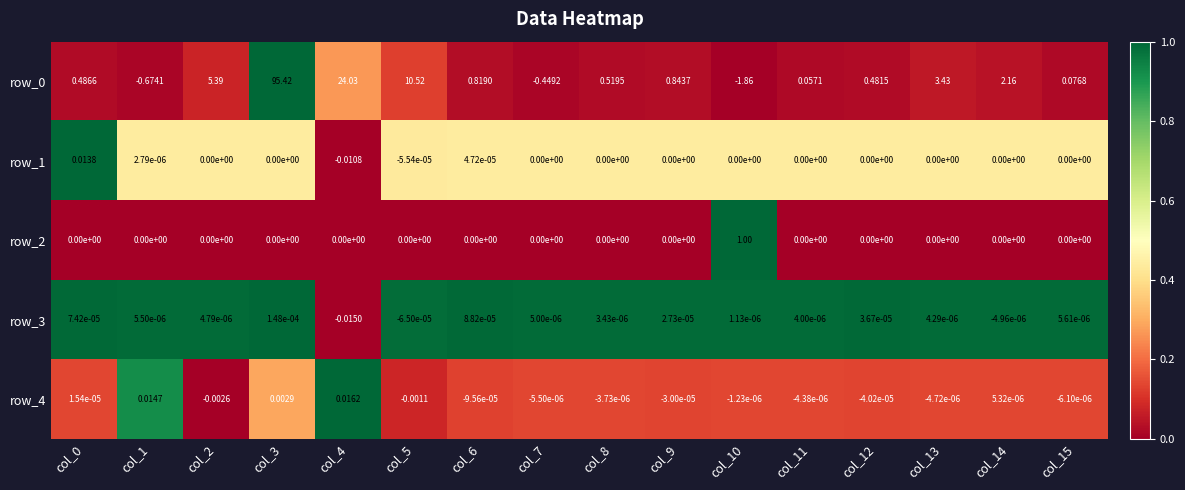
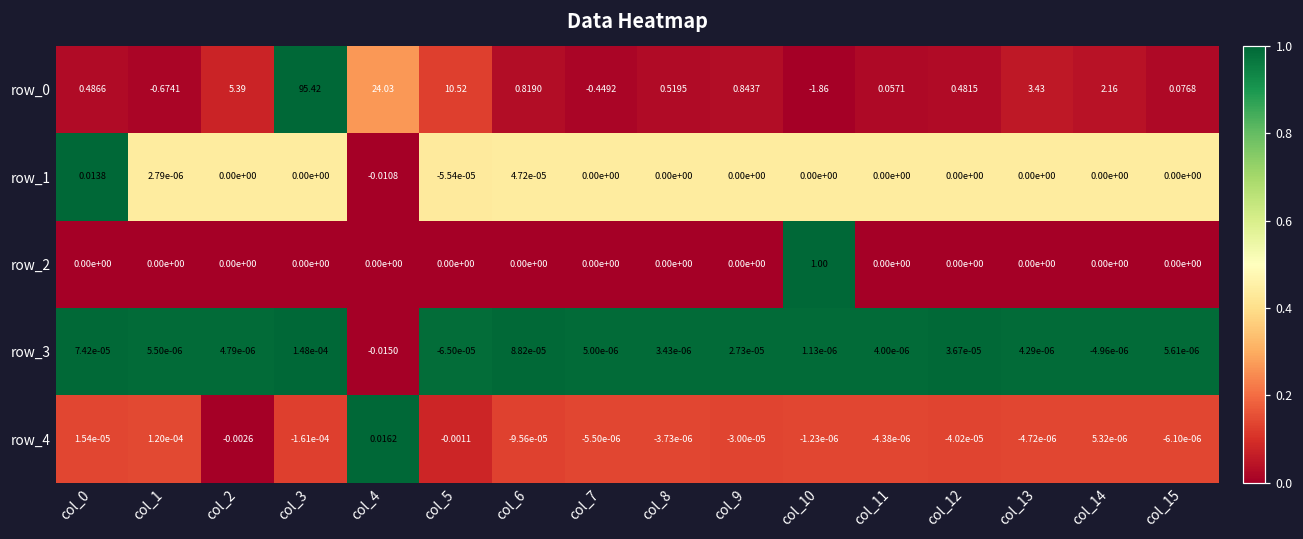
  {
    "row_0": {
      "col_0": "0.4866",
      "col_1": "-0.6741",
      "col_2": "5.39",
      "col_3": "95.42",
      "col_4": "24.03",
      "col_5": "10.52",
      "col_6": "0.8190",
      "col_7": "-0.4492",
      "col_8": "0.5195",
      "col_9": "0.8437",
      "col_10": "-1.86",
      "col_11": "0.0571",
      "col_12": "0.4815",
      "col_13": "3.43",
      "col_14": "2.16",
      "col_15": "0.0768"
    },
    "row_1": {
      "col_0": "0.0138",
      "col_1": "2.79e-06",
      "col_2": "0.00e+00",
      "col_3": "0.00e+00",
      "col_4": "-0.0108",
      "col_5": "-5.54e-05",
      "col_6": "4.72e-05",
      "col_7": "0.00e+00",
      "col_8": "0.00e+00",
      "col_9": "0.00e+00",
      "col_10": "0.00e+00",
      "col_11": "0.00e+00",
      "col_12": "0.00e+00",
      "col_13": "0.00e+00",
      "col_14": "0.00e+00",
      "col_15": "0.00e+00"
    },
    "row_2": {
      "col_0": "0.00e+00",
      "col_1": "0.00e+00",
      "col_2": "0.00e+00",
      "col_3": "0.00e+00",
      "col_4": "0.00e+00",
      "col_5": "0.00e+00",
      "col_6": "0.00e+00",
      "col_7": "0.00e+00",
      "col_8": "0.00e+00",
      "col_9": "0.00e+00",
      "col_10": "1.00",
      "col_11": "0.00e+00",
      "col_12": "0.00e+00",
      "col_13": "0.00e+00",
      "col_14": "0.00e+00",
      "col_15": "0.00e+00"
    },
    "row_3": {
      "col_0": "7.42e-05",
      "col_1": "5.50e-06",
      "col_2": "4.79e-06",
      "col_3": "1.48e-04",
      "col_4": "-0.0150",
      "col_5": "-6.50e-05",
      "col_6": "8.82e-05",
      "col_7": "5.00e-06",
      "col_8": "3.43e-06",
      "col_9": "2.73e-05",
      "col_10": "1.13e-06",
      "col_11": "4.00e-06",
      "col_12": "3.67e-05",
      "col_13": "4.29e-06",
      "col_14": "-4.96e-06",
      "col_15": "5.61e-06"
    },
    "row_4": {
      "col_0": "1.54e-05",
-     "col_1": "0.0147",
+     "col_1": "1.20e-04",
      "col_2": "-0.0026",
-     "col_3": "0.0029",
+     "col_3": "-1.61e-04",
      "col_4": "0.0162",
      "col_5": "-0.0011",
      "col_6": "-9.56e-05",
      "col_7": "-5.50e-06",
      "col_8": "-3.73e-06",
      "col_9": "-3.00e-05",
      "col_10": "-1.23e-06",
      "col_11": "-4.38e-06",
      "col_12": "-4.02e-05",
      "col_13": "-4.72e-06",
      "col_14": "5.32e-06",
      "col_15": "-6.10e-06"
    }
  }
